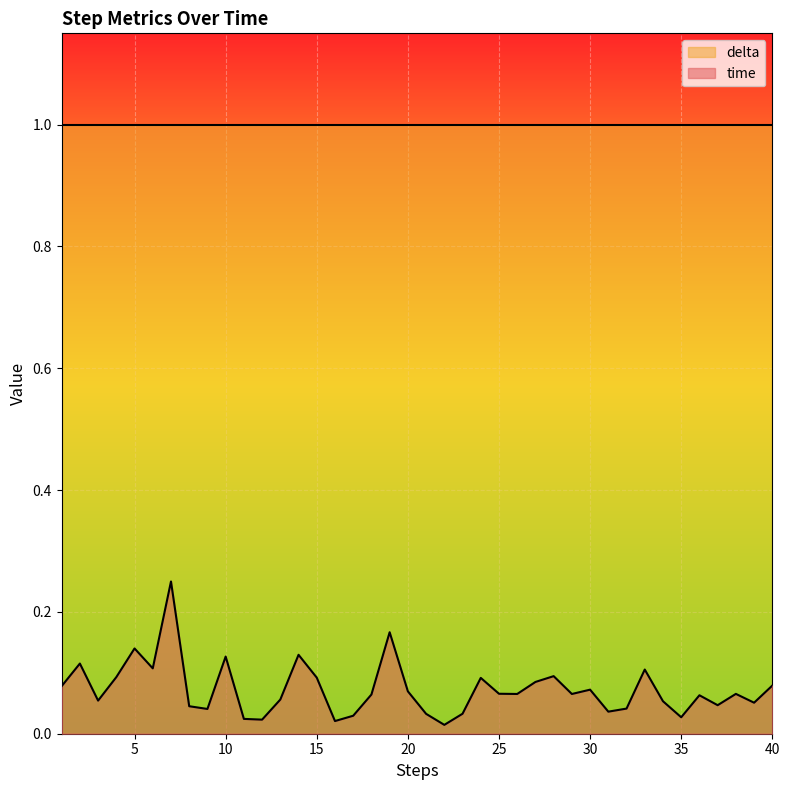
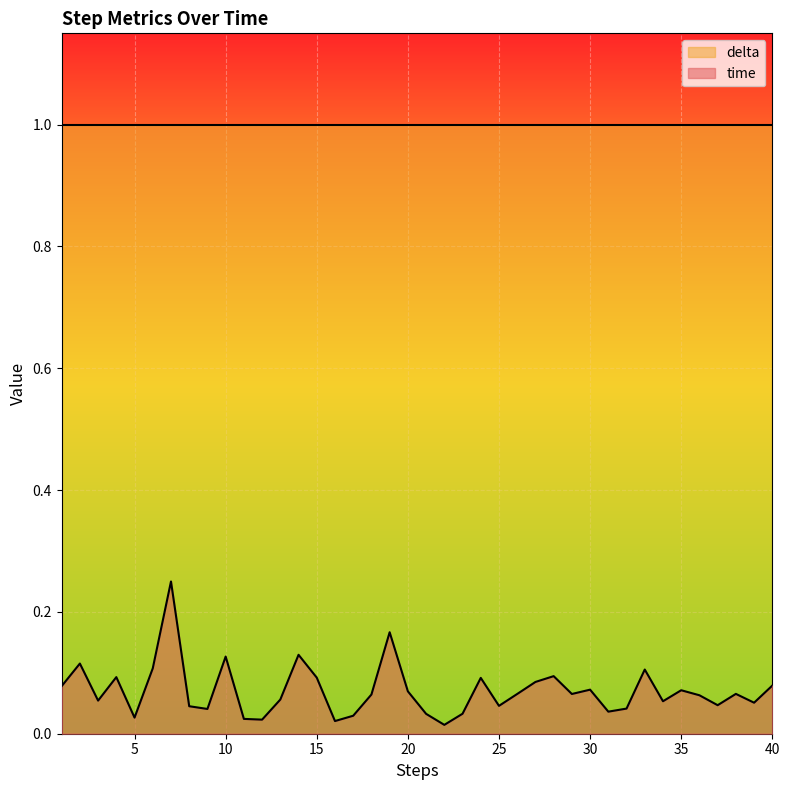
  {
    "delta": {
      "5": 1.00,
      "10": 1.00,
      "15": 1.00,
      "20": 1.00,
      "25": 1.00,
      "30": 1.00,
      "35": 1.00,
      "40": 1.00
    },
    "time": {
-     "5": 0.14,
+     "5": 0.03,
      "10": 0.13,
      "15": 0.09,
      "20": 0.07,
-     "25": 0.07,
+     "25": 0.05,
      "30": 0.07,
-     "35": 0.03,
+     "35": 0.07,
      "40": 0.08
    }
  }
